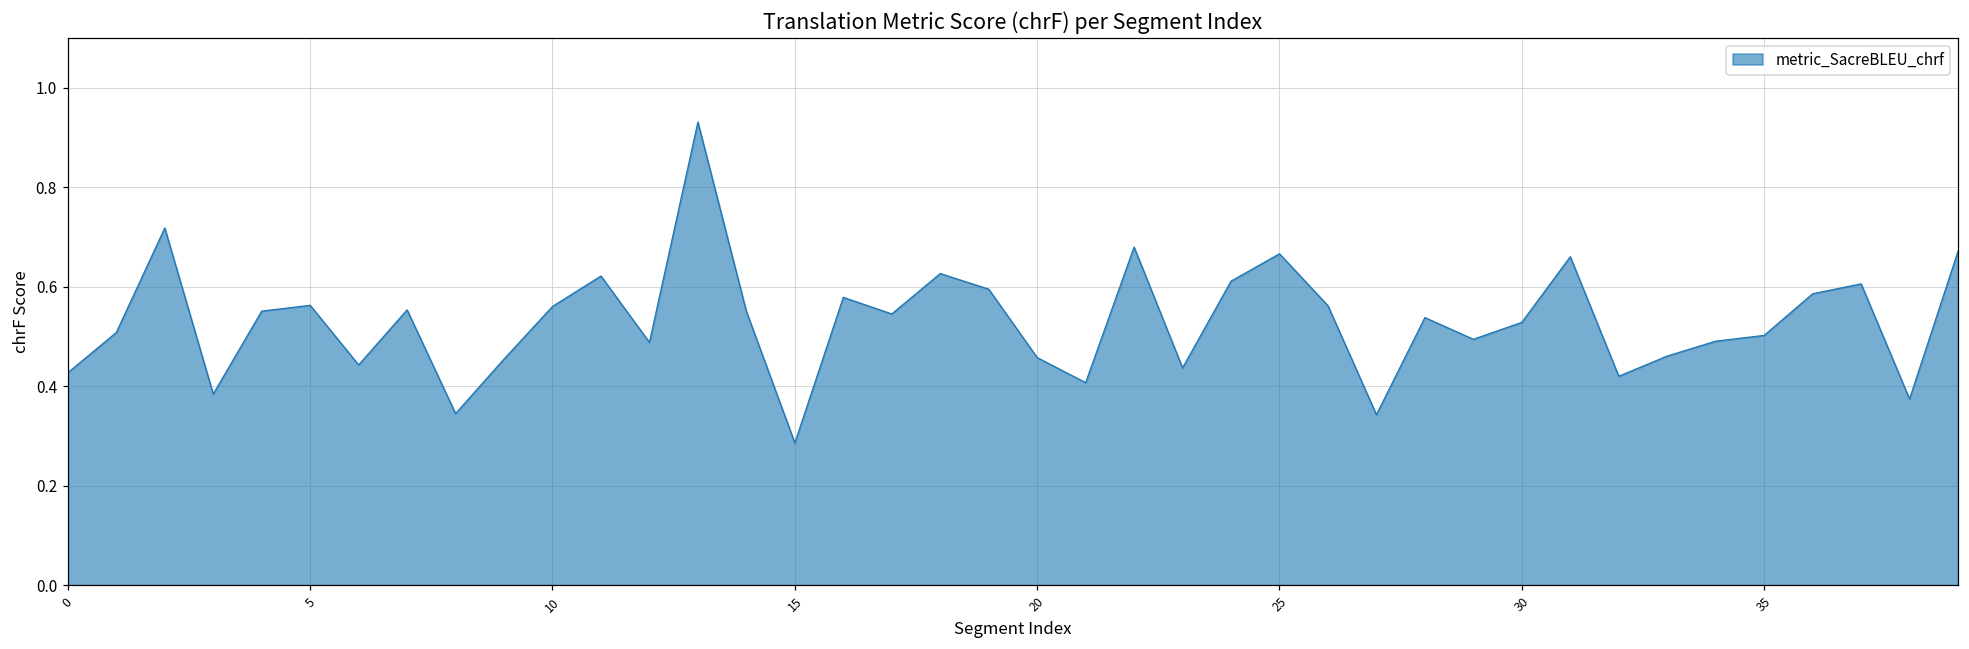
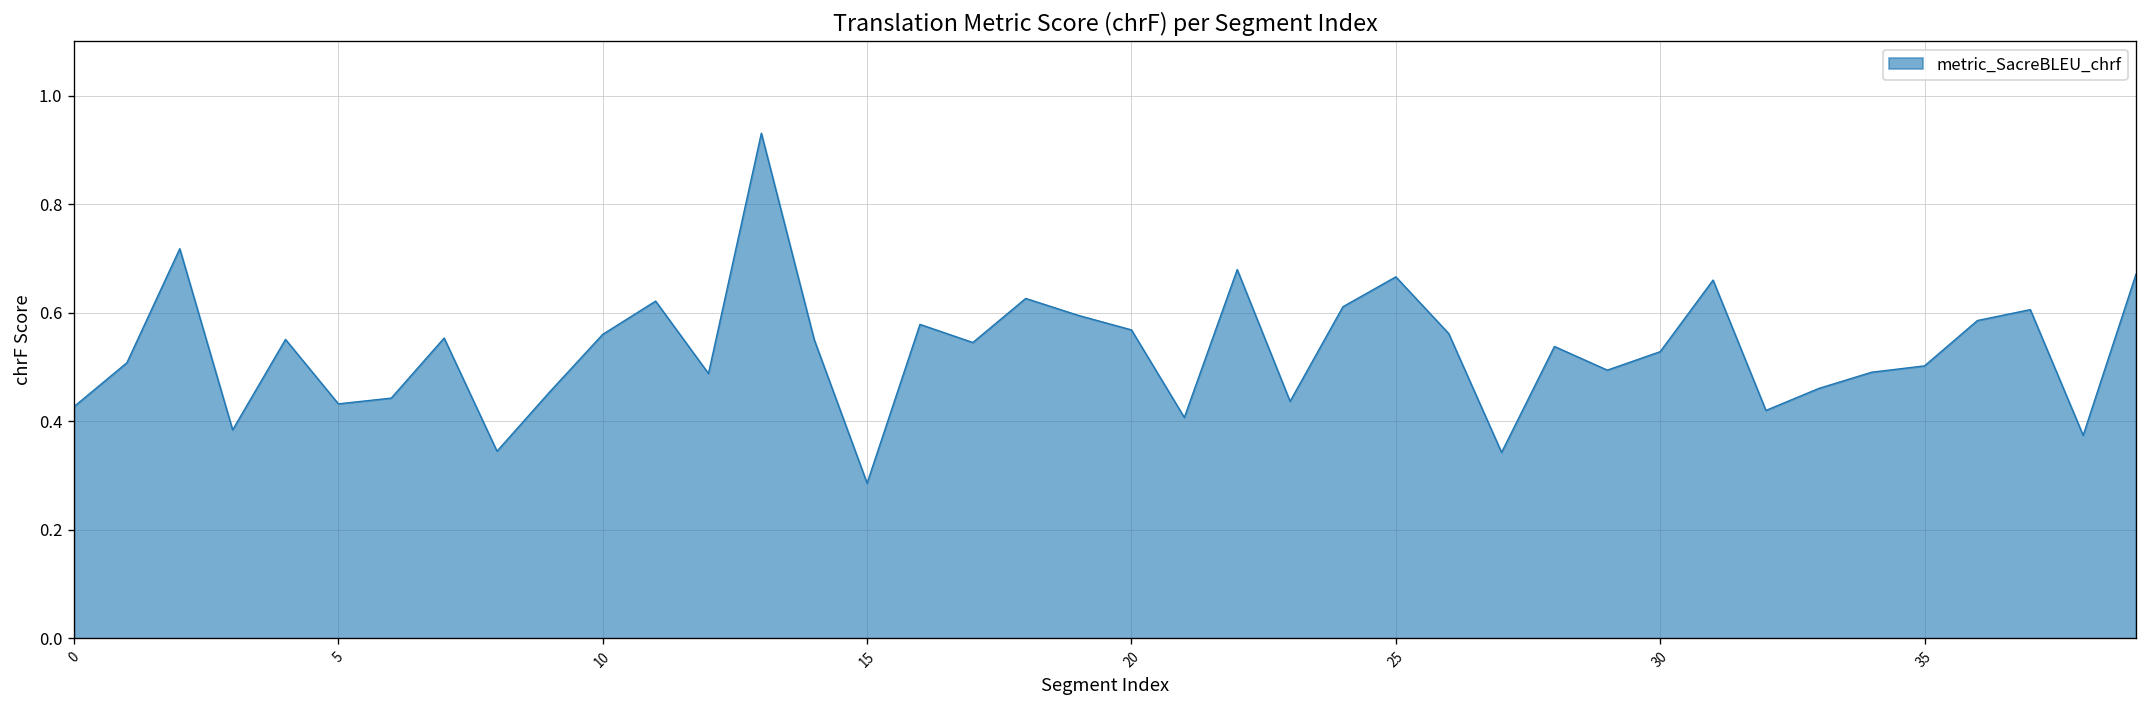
  {
    "0": 0.43,
-   "5": 0.56,
+   "5": 0.43,
    "10": 0.56,
    "15": 0.29,
-   "20": 0.46,
+   "20": 0.57,
    "25": 0.67,
    "30": 0.53,
    "35": 0.50
  }
